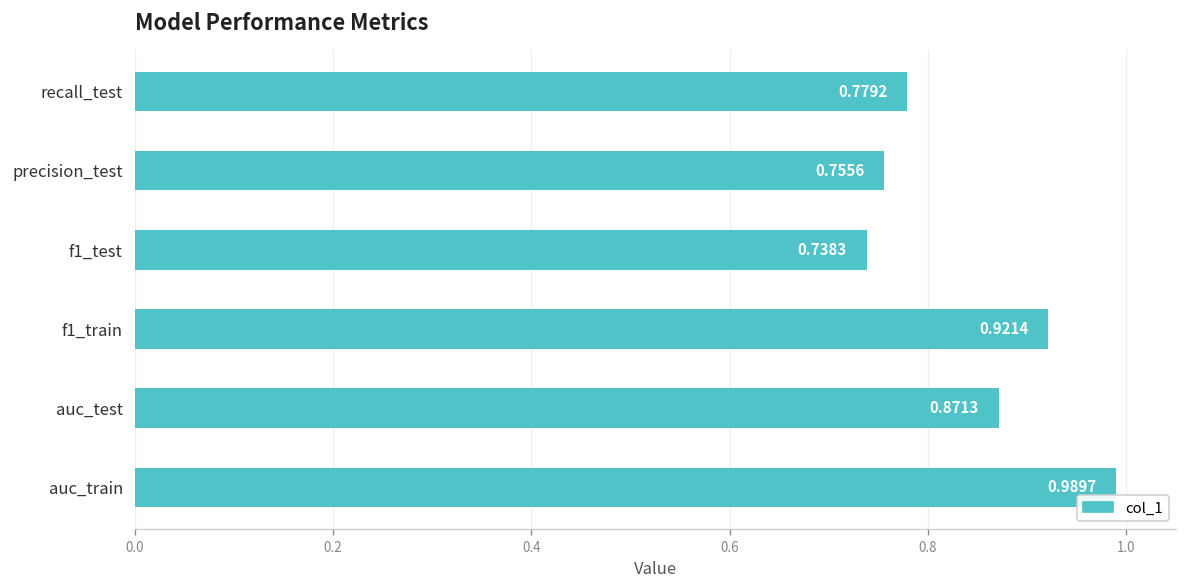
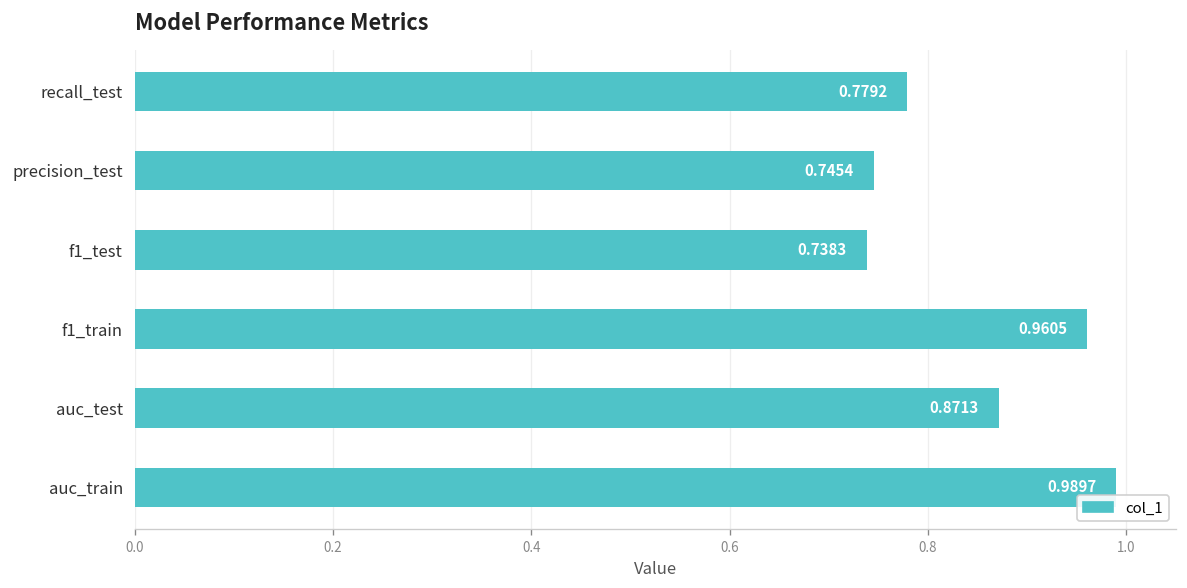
  {
    "recall_test": 0.7792,
-   "precision_test": 0.7556,
+   "precision_test": 0.7454,
    "f1_test": 0.7383,
-   "f1_train": 0.9214,
+   "f1_train": 0.9605,
    "auc_test": 0.8713
  }
